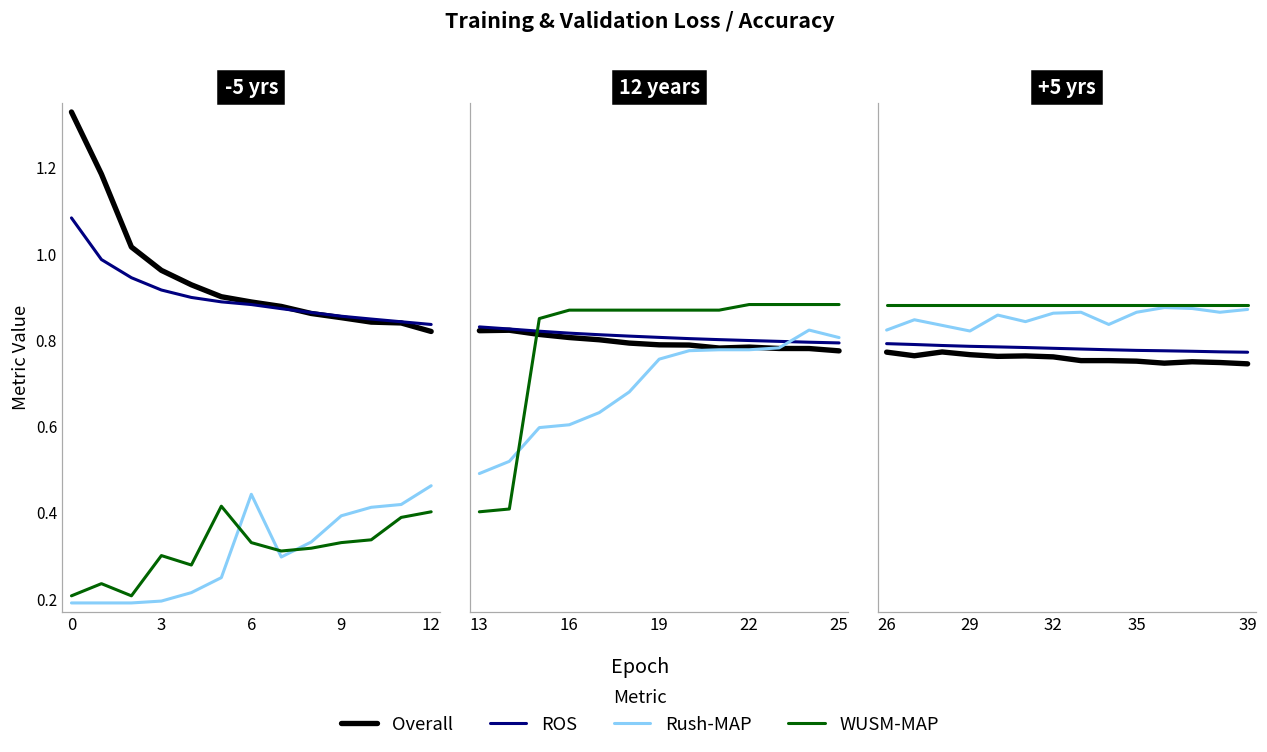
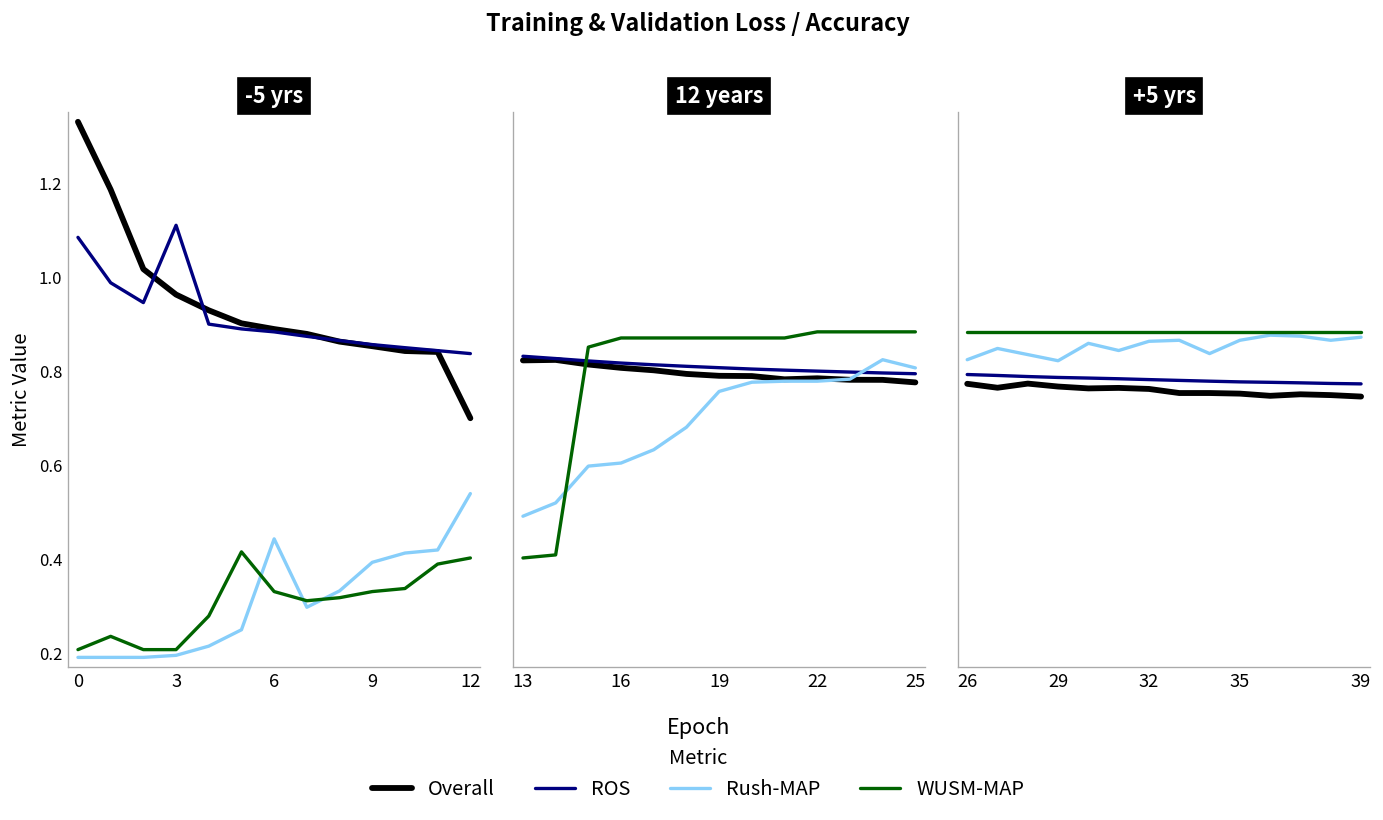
  {
    "-5 yrs": {
      "Overall": {
        "0": 1.33,
        "3": 0.96,
-       "12": 0.82
+       "12": 0.70
      },
      "ROS": {
        "0": 1.08,
-       "3": 0.92,
+       "3": 1.11,
        "12": 0.84
      },
      "Rush-MAP": {
        "0": 0.19,
        "3": 0.20,
        "6": 0.44,
        "9": 0.39,
-       "12": 0.46
+       "12": 0.54
      },
      "WUSM-MAP": {
        "0": 0.21,
-       "3": 0.30,
+       "3": 0.21,
        "6": 0.33,
        "9": 0.33,
        "12": 0.40
      }
    }
  }
